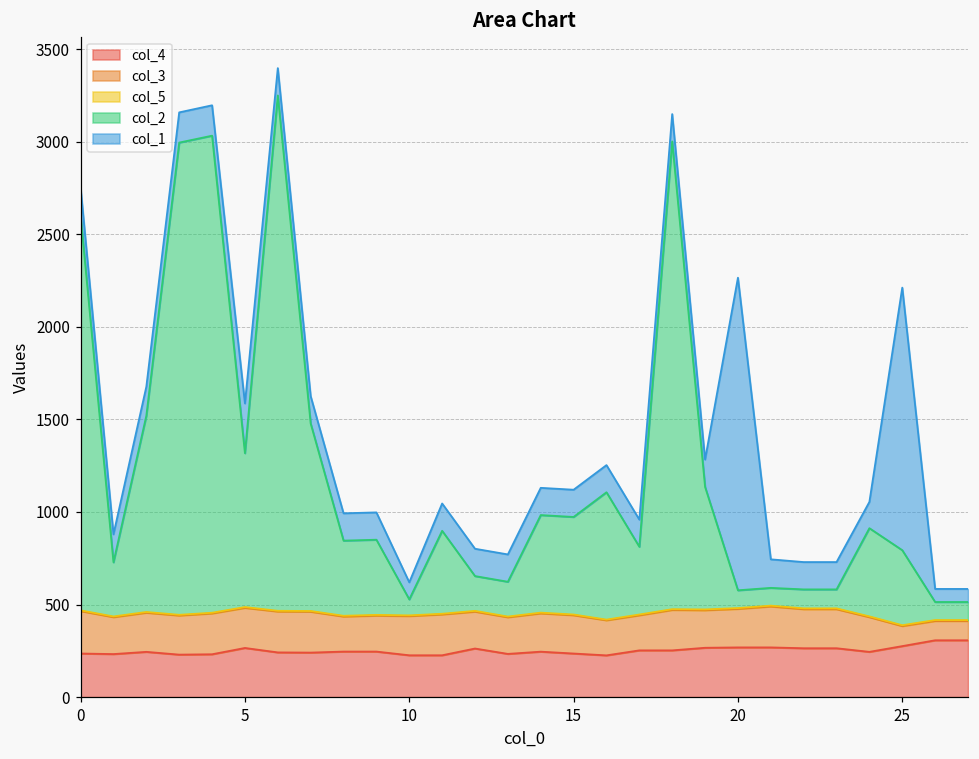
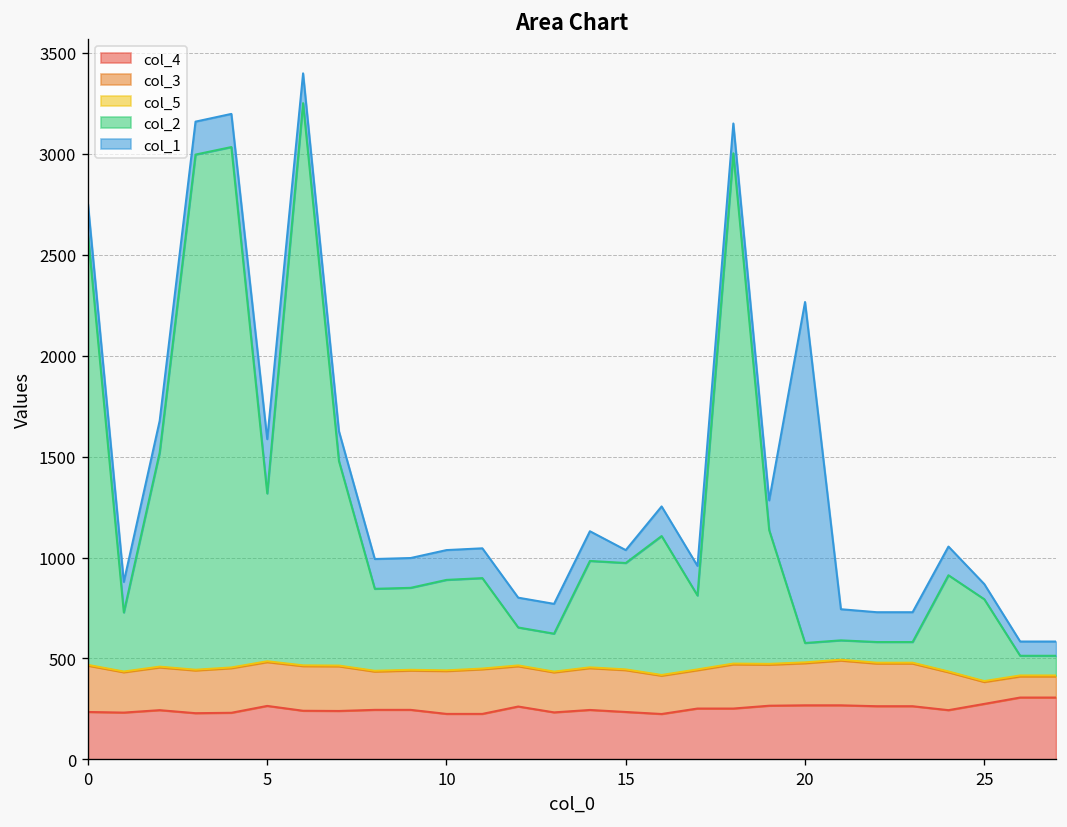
  {
    "col_2": {
      "0": 2130,
      "5": 830,
-     "10": 90,
+     "10": 450,
      "15": 530,
      "20": 100,
      "25": 410
    },
    "col_1": {
      "0": 150,
      "5": 270,
-     "10": 90,
-     "15": 150,
+     "10": 150,
+     "15": 60,
      "20": 1690,
-     "25": 1420
+     "25": 80
    }
  }
